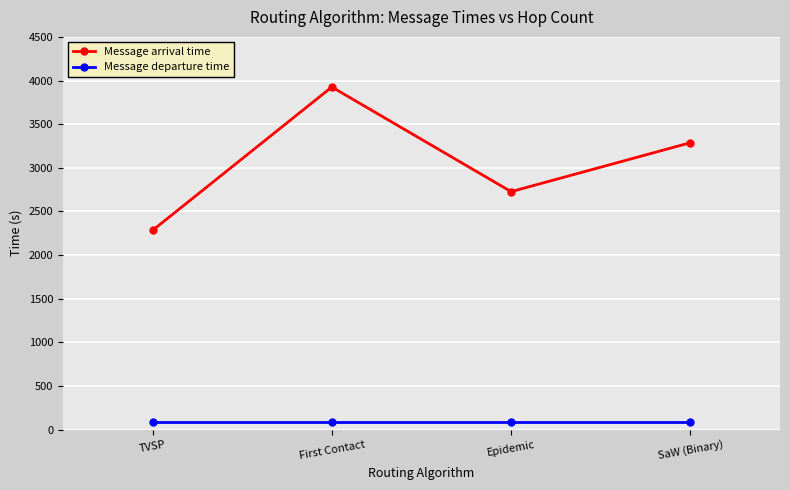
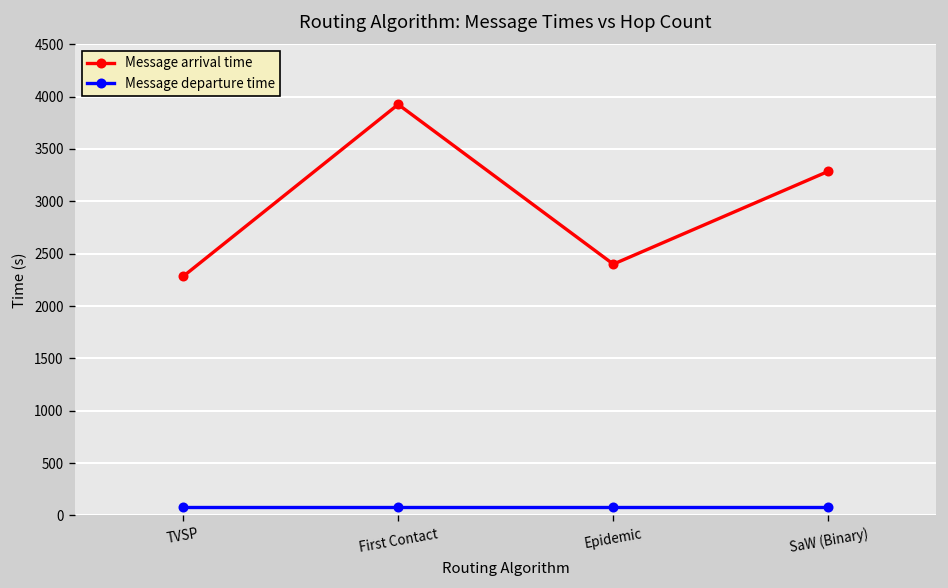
  {
    "Message arrival time": {
      "TVSP": 2300,
      "First Contact": 3900,
-     "Epidemic": 2700,
+     "Epidemic": 2400,
      "SaW (Binary)": 3300
    },
    "Message departure time": {
      "TVSP": 100,
      "First Contact": 100,
      "Epidemic": 100,
      "SaW (Binary)": 100
    }
  }
